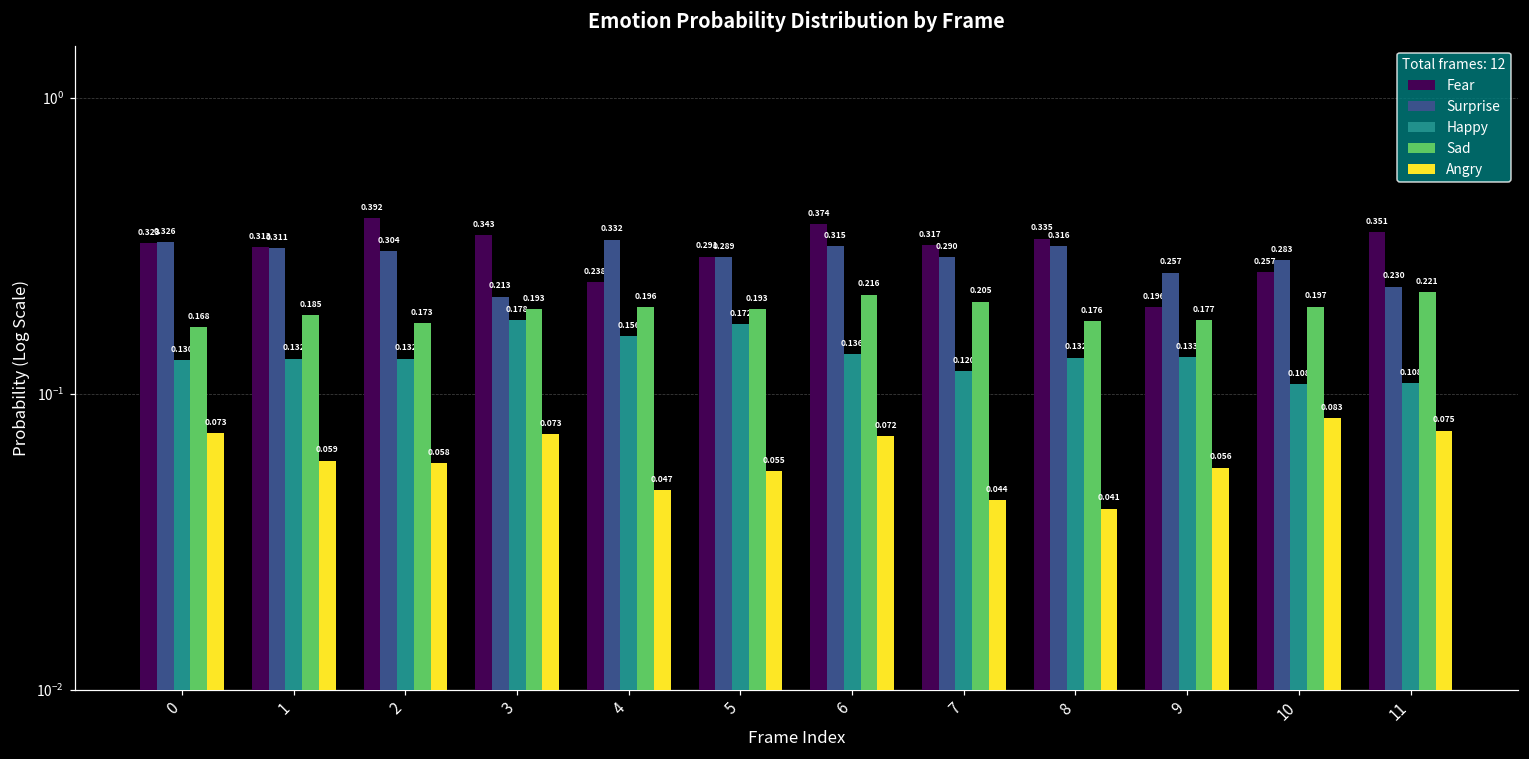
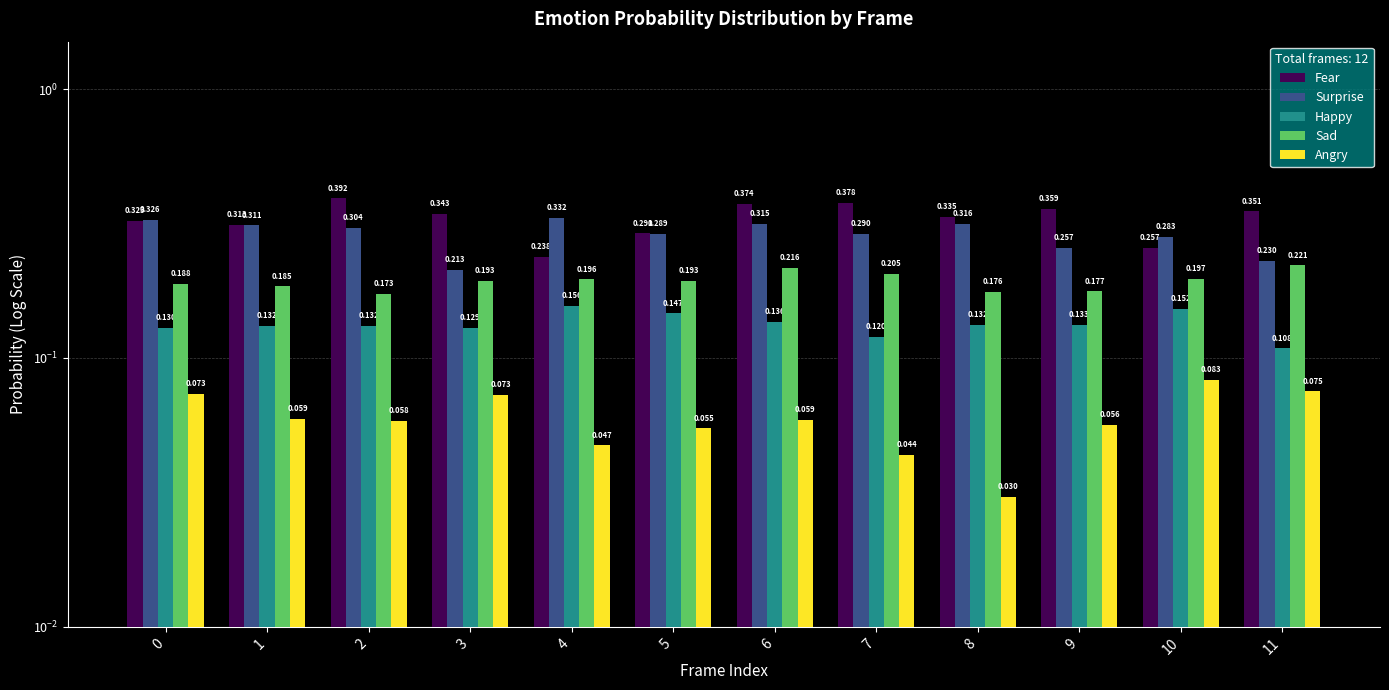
  {
    "Fear": {
      "2": 0.392,
      "3": 0.343,
      "4": 0.238,
      "6": 0.374,
-     "7": 0.317,
+     "7": 0.378,
      "8": 0.335,
-     "9": 0.196,
+     "9": 0.359,
      "10": 0.257,
      "11": 0.351
    },
    "Surprise": {
      "2": 0.304,
      "3": 0.213,
      "4": 0.332,
      "6": 0.315,
      "7": 0.290,
      "8": 0.316,
      "9": 0.257,
      "10": 0.283,
      "11": 0.230
    },
    "Happy": {
      "0": 0.130,
      "1": 0.132,
      "2": 0.132,
-     "3": 0.178,
+     "3": 0.129,
      "4": 0.156,
-     "5": 0.172,
+     "5": 0.147,
      "6": 0.136,
      "7": 0.120,
      "8": 0.132,
      "9": 0.133,
-     "10": 0.108,
+     "10": 0.152,
      "11": 0.108
    },
    "Sad": {
-     "0": 0.168,
+     "0": 0.188,
      "1": 0.185,
      "2": 0.173,
      "3": 0.193,
      "4": 0.196,
      "5": 0.193,
      "6": 0.216,
      "7": 0.205,
      "8": 0.176,
      "9": 0.177,
      "10": 0.197,
      "11": 0.221
    },
    "Angry": {
      "0": 0.073,
      "1": 0.059,
      "2": 0.058,
      "3": 0.073,
      "4": 0.047,
      "5": 0.055,
-     "6": 0.072,
+     "6": 0.059,
      "7": 0.044,
-     "8": 0.041,
+     "8": 0.030,
      "9": 0.056,
      "10": 0.083,
      "11": 0.075
    }
  }
